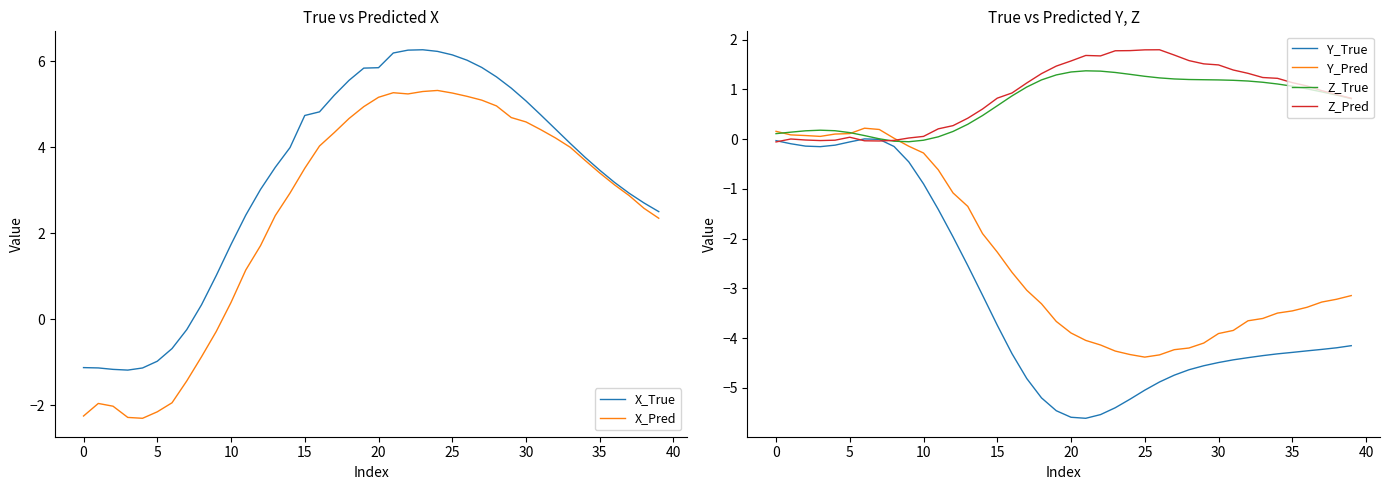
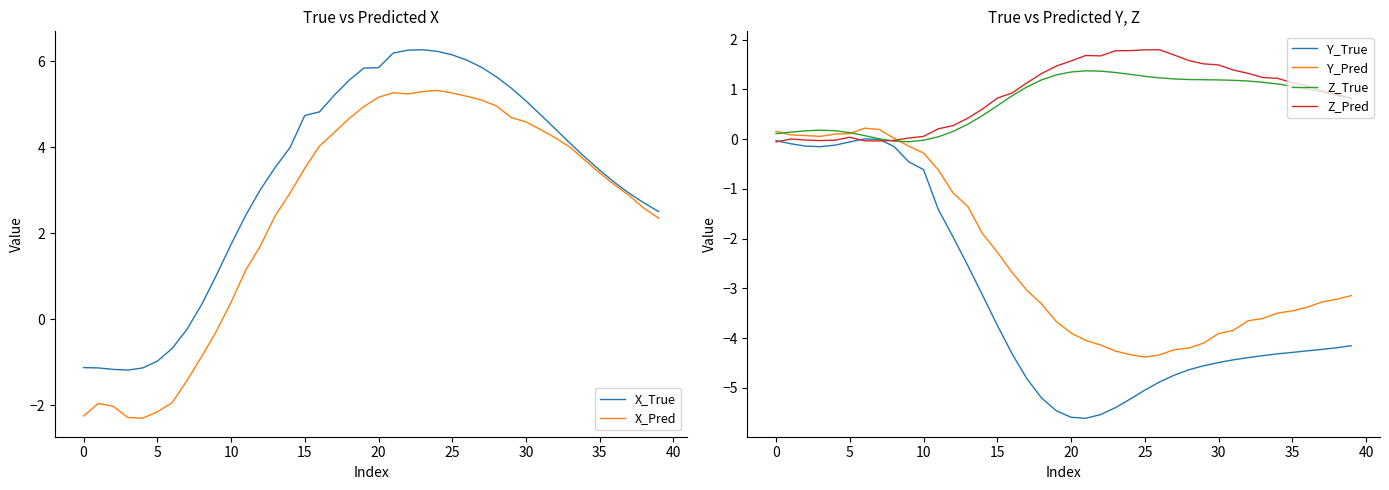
  {
    "True vs Predicted X": {
      "X_True": {
        "0": -1.1,
        "5": -1.0,
        "10": 1.7,
        "15": 4.7,
        "20": 5.8,
        "25": 6.1,
        "30": 5.1,
        "35": 3.5
      },
      "X_Pred": {
        "0": -2.3,
        "5": -2.2,
        "10": 0.4,
        "15": 3.5,
        "20": 5.2,
        "25": 5.3,
        "30": 4.6,
        "35": 3.4
      }
    },
    "True vs Predicted Y, Z": {
      "Y_True": {
        "5": -0.1,
-       "10": -0.9,
+       "10": -0.6,
        "15": -3.7,
        "20": -5.6,
        "25": -5.0,
        "30": -4.5,
        "35": -4.3
      },
      "Y_Pred": {
        "10": -0.3,
        "15": -2.3,
        "20": -3.9,
        "25": -4.4,
        "30": -3.9,
        "35": -3.5
      },
      "Z_True": {
        "10": 0.0,
        "15": 0.7,
        "20": 1.3,
        "25": 1.3,
        "30": 1.2
      },
      "Z_Pred": {
        "5": 0.0,
        "10": 0.1,
        "15": 0.8,
        "20": 1.6,
        "25": 1.8,
        "30": 1.5
      }
    }
  }
